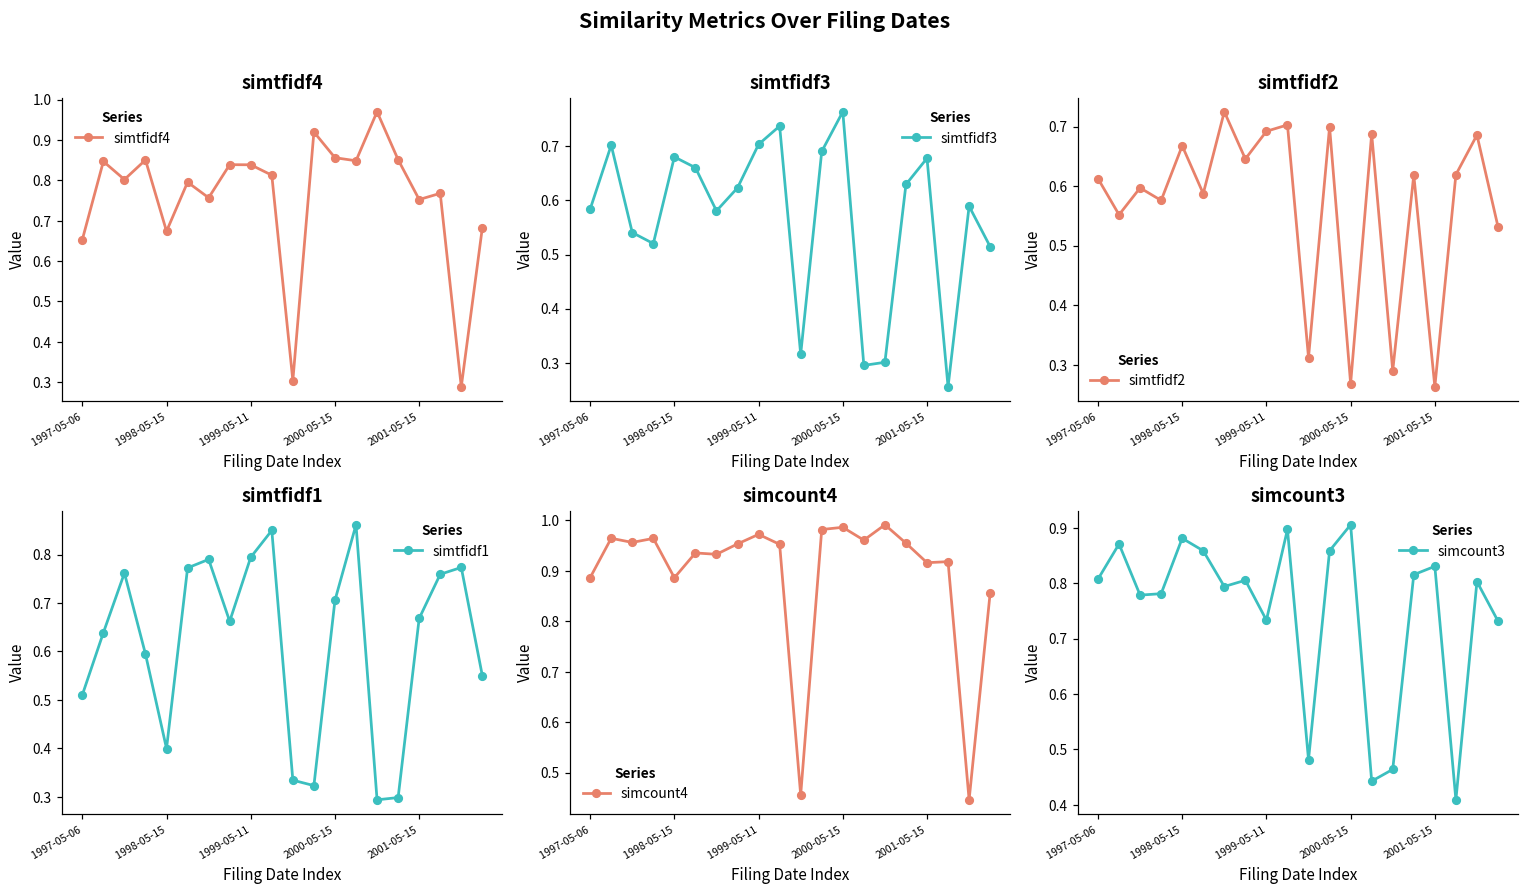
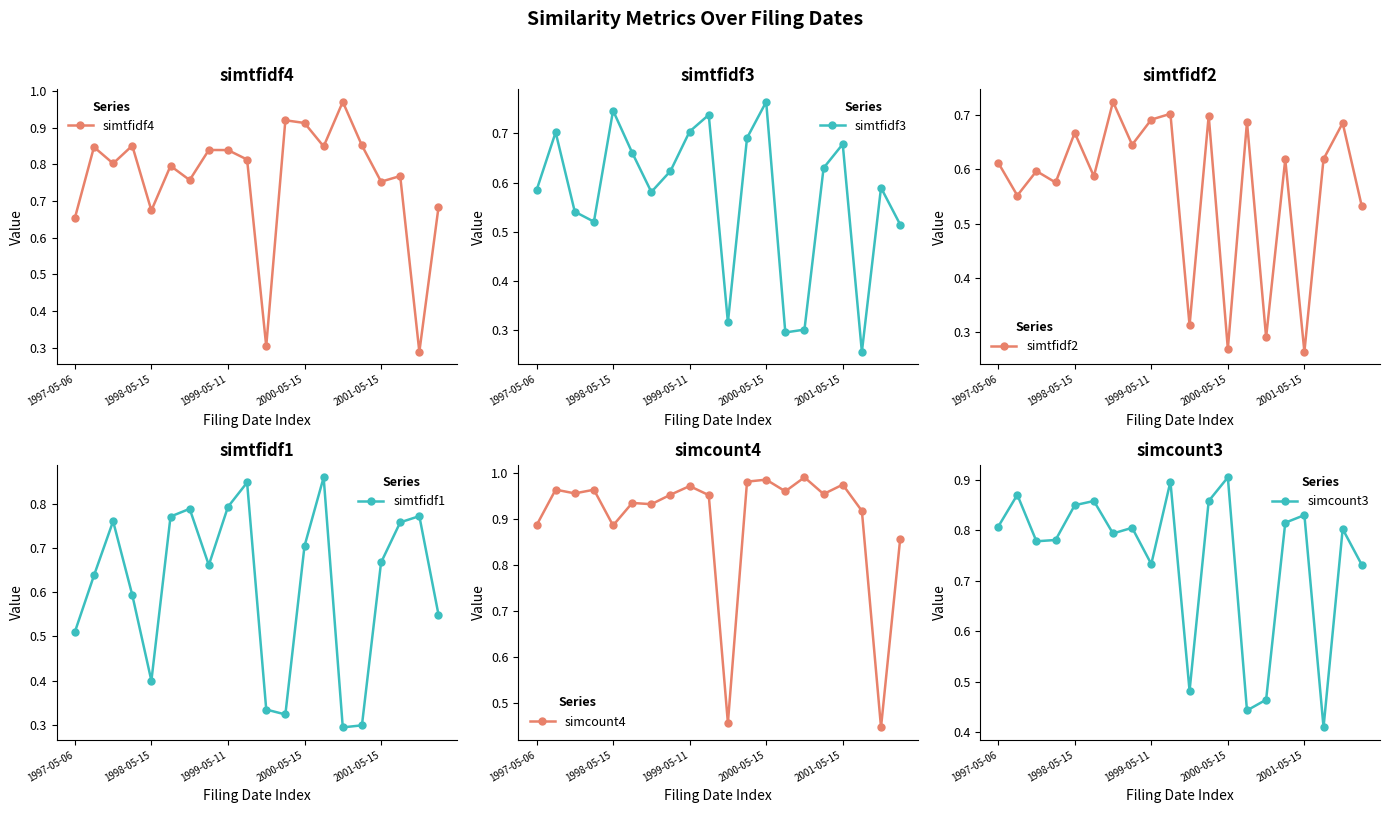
  {
    "simtfidf4": {
      "1997-05-06": 0.65,
      "1998-05-15": 0.67,
      "1999-05-11": 0.84,
-     "2000-05-15": 0.86,
+     "2000-05-15": 0.91,
      "2001-05-15": 0.75
    },
    "simtfidf3": {
      "1997-05-06": 0.58,
-     "1998-05-15": 0.68,
+     "1998-05-15": 0.75,
      "1999-05-11": 0.70,
      "2000-05-15": 0.76,
      "2001-05-15": 0.68
    },
    "simtfidf2": {
      "1997-05-06": 0.61,
      "1998-05-15": 0.67,
      "1999-05-11": 0.69,
      "2000-05-15": 0.27,
      "2001-05-15": 0.26
    },
    "simtfidf1": {
      "1997-05-06": 0.51,
      "1998-05-15": 0.40,
      "1999-05-11": 0.79,
      "2000-05-15": 0.71,
      "2001-05-15": 0.67
    },
    "simcount4": {
      "1997-05-06": 0.89,
      "1998-05-15": 0.89,
      "1999-05-11": 0.97,
      "2000-05-15": 0.99,
-     "2001-05-15": 0.92
+     "2001-05-15": 0.98
    },
    "simcount3": {
      "1997-05-06": 0.81,
-     "1998-05-15": 0.88,
+     "1998-05-15": 0.85,
      "1999-05-11": 0.73,
      "2000-05-15": 0.91,
      "2001-05-15": 0.83
    }
  }
